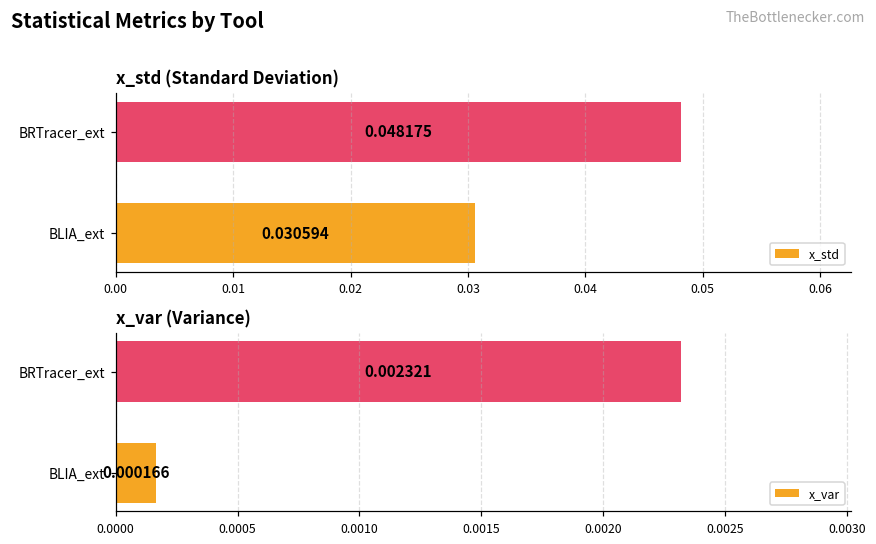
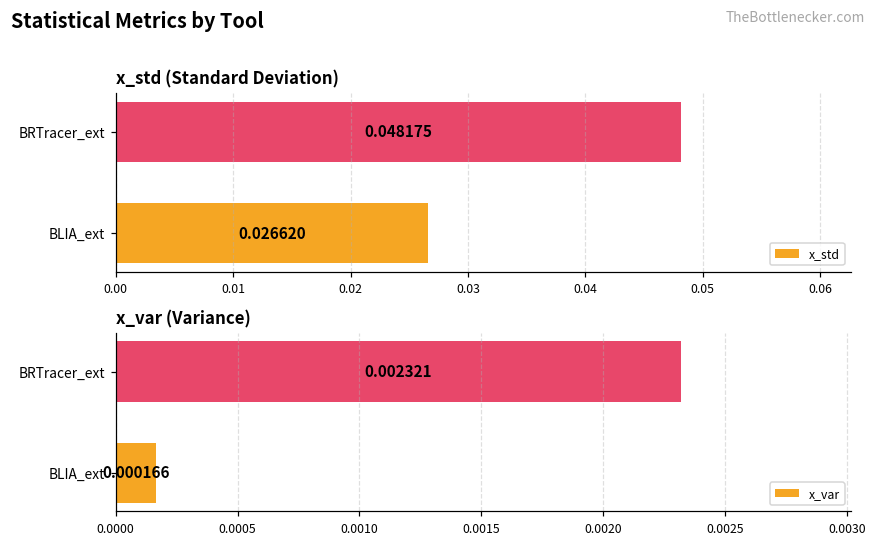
  {
    "x_std (Standard Deviation)": {
      "BRTracer_ext": 0.048175,
-     "BLIA_ext": 0.030594
+     "BLIA_ext": 0.026620
    },
    "x_var (Variance)": {
      "BRTracer_ext": 0.002321,
      "BLIA_ext": 0.000166
    }
  }
